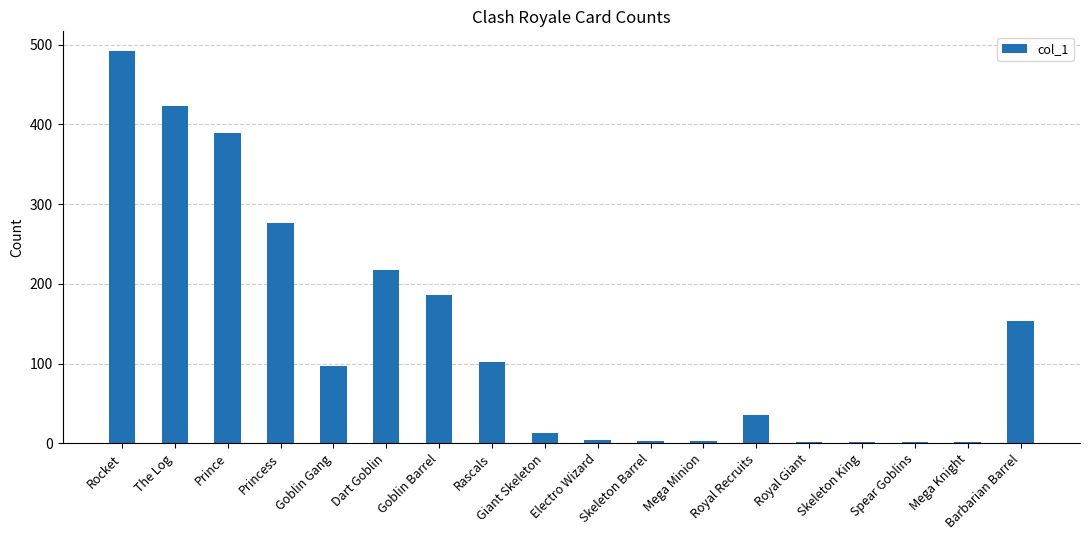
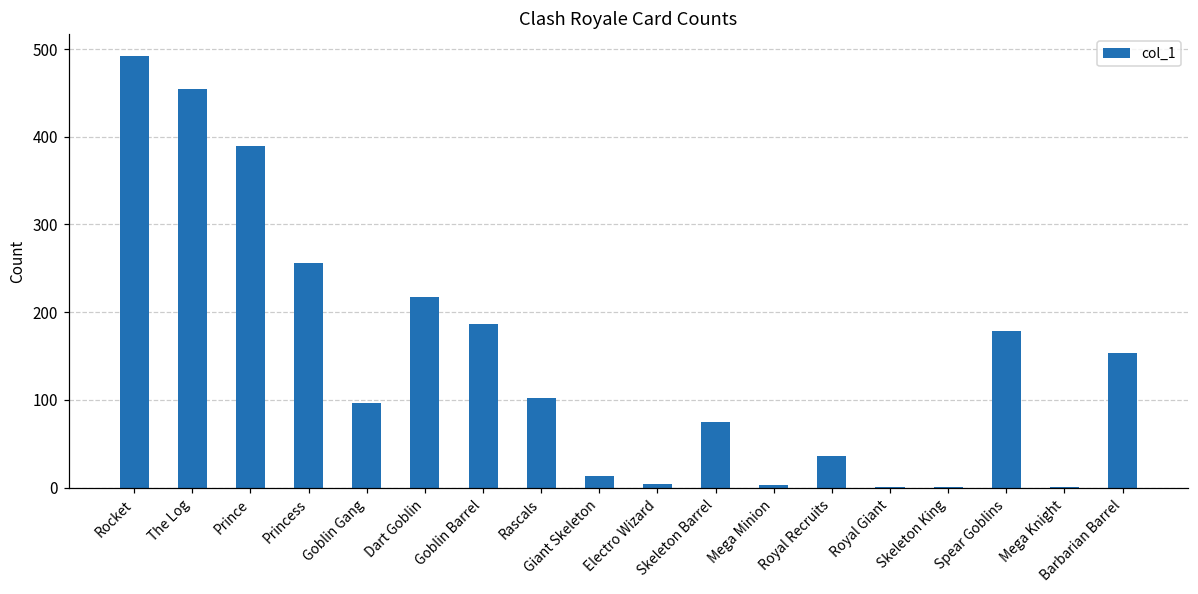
  {
    "Rocket": 490,
-   "The Log": 420,
+   "The Log": 450,
    "Prince": 390,
-   "Princess": 280,
+   "Princess": 260,
    "Goblin Gang": 100,
    "Dart Goblin": 220,
    "Goblin Barrel": 190,
    "Rascals": 100,
    "Giant Skeleton": 10,
    "Electro Wizard": 0,
-   "Skeleton Barrel": 0,
+   "Skeleton Barrel": 80,
    "Royal Recruits": 40,
-   "Spear Goblins": 0,
+   "Spear Goblins": 180,
    "Barbarian Barrel": 150
  }
